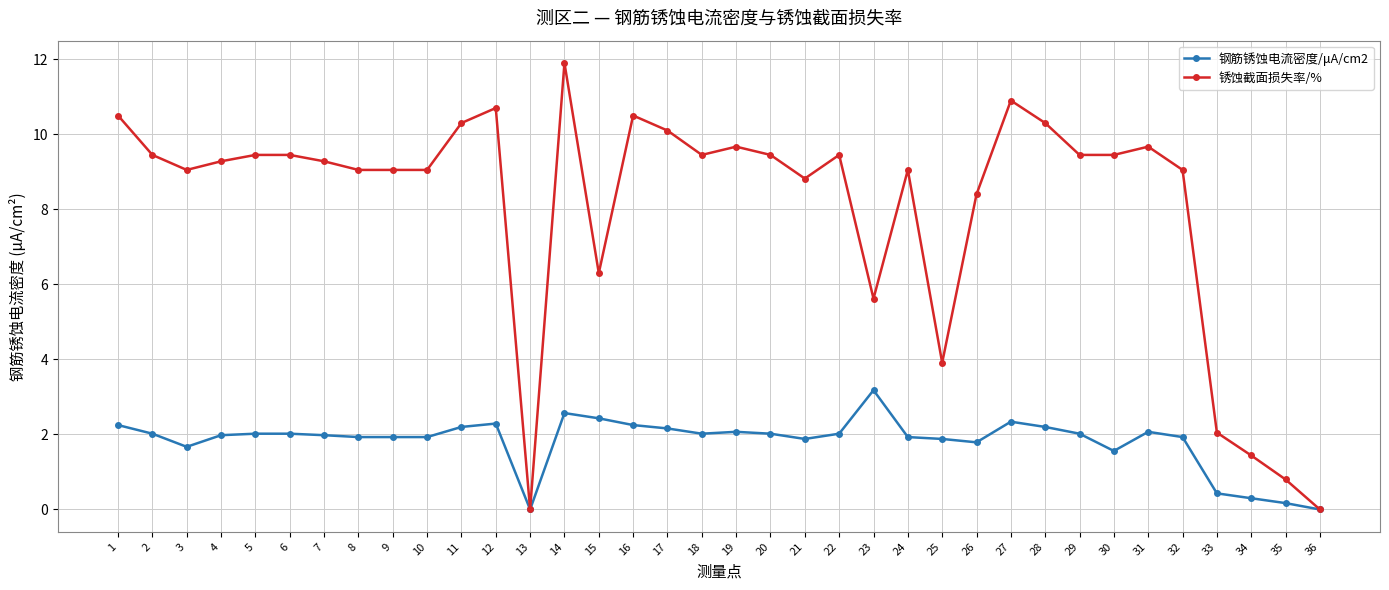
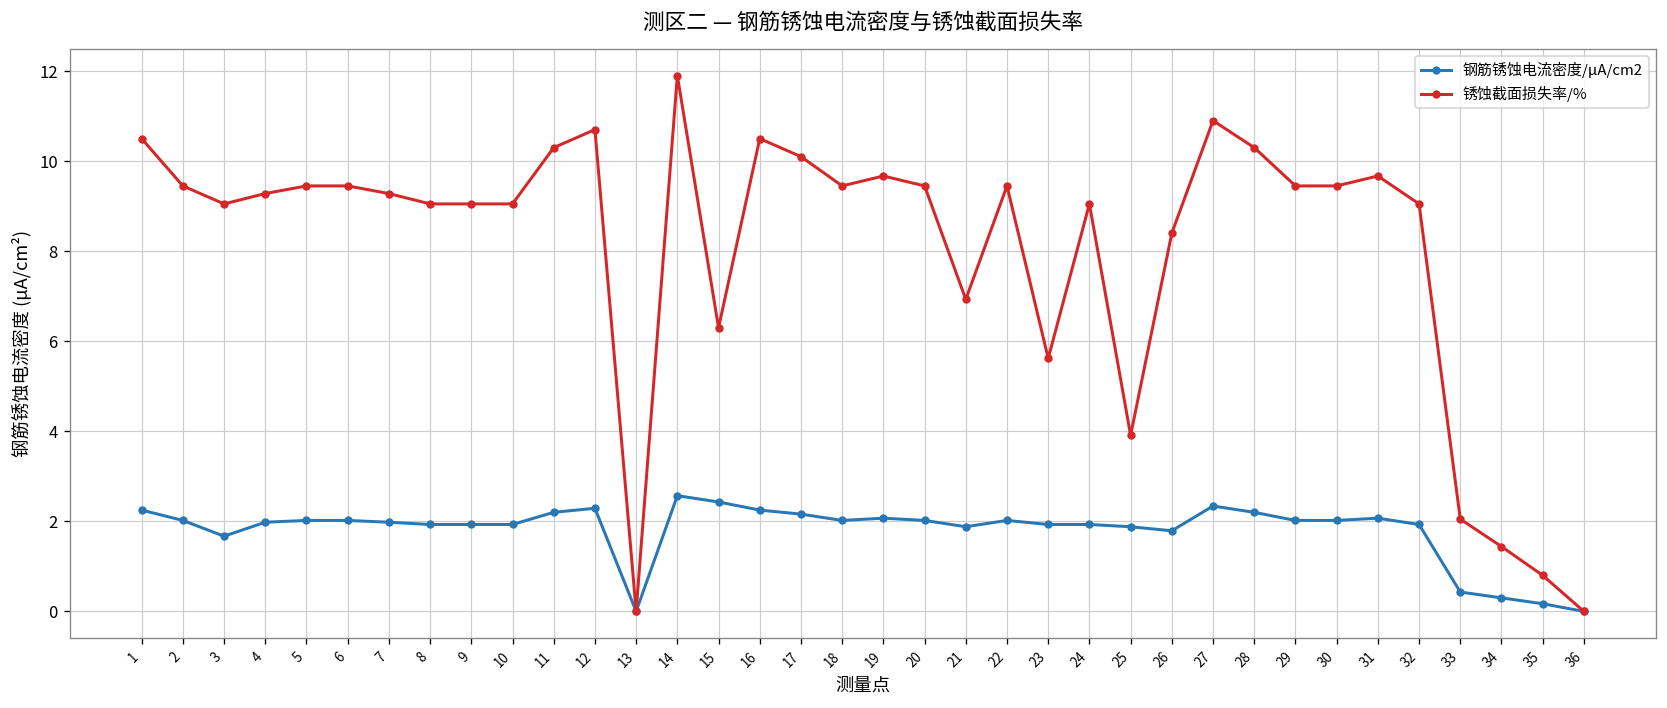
  {
    "钢筋锈蚀电流密度/μA/cm2": {
      "1": 2.3,
      "2": 2.0,
      "3": 1.7,
      "4": 2.0,
      "5": 2.0,
      "6": 2.0,
      "7": 2.0,
      "8": 1.9,
      "9": 1.9,
      "10": 1.9,
      "11": 2.2,
      "12": 2.3,
      "14": 2.6,
      "15": 2.4,
      "16": 2.3,
      "17": 2.2,
      "18": 2.0,
      "19": 2.1,
      "20": 2.0,
      "21": 1.9,
      "22": 2.0,
-     "23": 3.2,
+     "23": 1.9,
      "24": 1.9,
      "25": 1.9,
      "26": 1.8,
      "27": 2.3,
      "28": 2.2,
      "29": 2.0,
-     "30": 1.6,
+     "30": 2.0,
      "31": 2.1,
      "32": 1.9,
      "33": 0.4,
      "34": 0.3,
      "35": 0.2
    },
    "锈蚀截面损失率/%": {
      "1": 10.5,
      "2": 9.5,
      "3": 9.1,
      "4": 9.3,
      "5": 9.5,
      "6": 9.5,
      "7": 9.3,
      "8": 9.1,
      "9": 9.1,
      "10": 9.1,
      "11": 10.3,
      "12": 10.7,
      "14": 11.9,
      "15": 6.3,
      "16": 10.5,
      "17": 10.1,
      "18": 9.5,
      "19": 9.7,
      "20": 9.5,
-     "21": 8.8,
+     "21": 6.9,
      "22": 9.5,
      "23": 5.6,
      "24": 9.1,
      "25": 3.9,
      "26": 8.4,
      "27": 10.9,
      "28": 10.3,
      "29": 9.5,
      "30": 9.5,
      "31": 9.7,
      "32": 9.1,
      "33": 2.1,
      "34": 1.4,
      "35": 0.8
    }
  }
